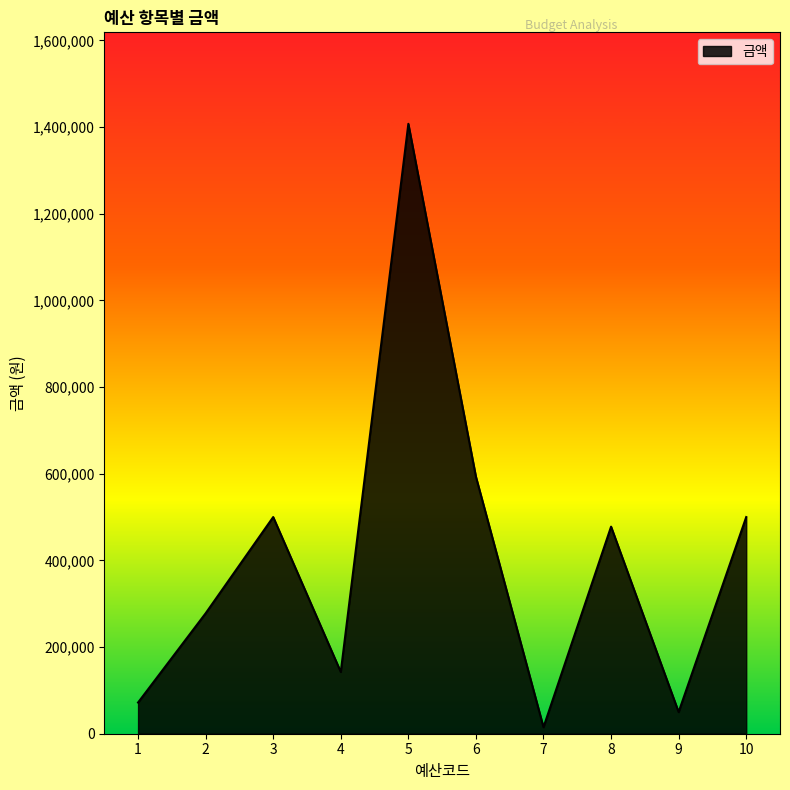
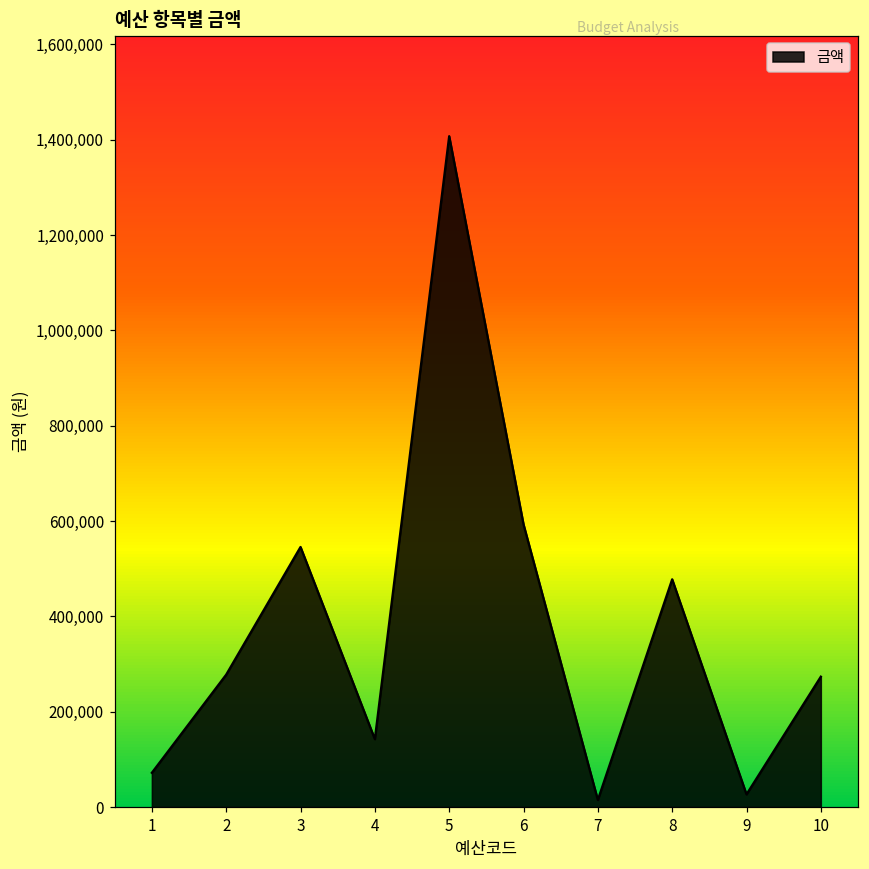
  {
    "1": "70,000",
    "2": "280,000",
-   "3": "500,000",
+   "3": "550,000",
    "4": "140,000",
    "5": "1,410,000",
    "6": "590,000",
    "7": "20,000",
    "8": "480,000",
-   "9": "50,000",
-   "10": "500,000"
+   "9": "30,000",
+   "10": "270,000"
  }
